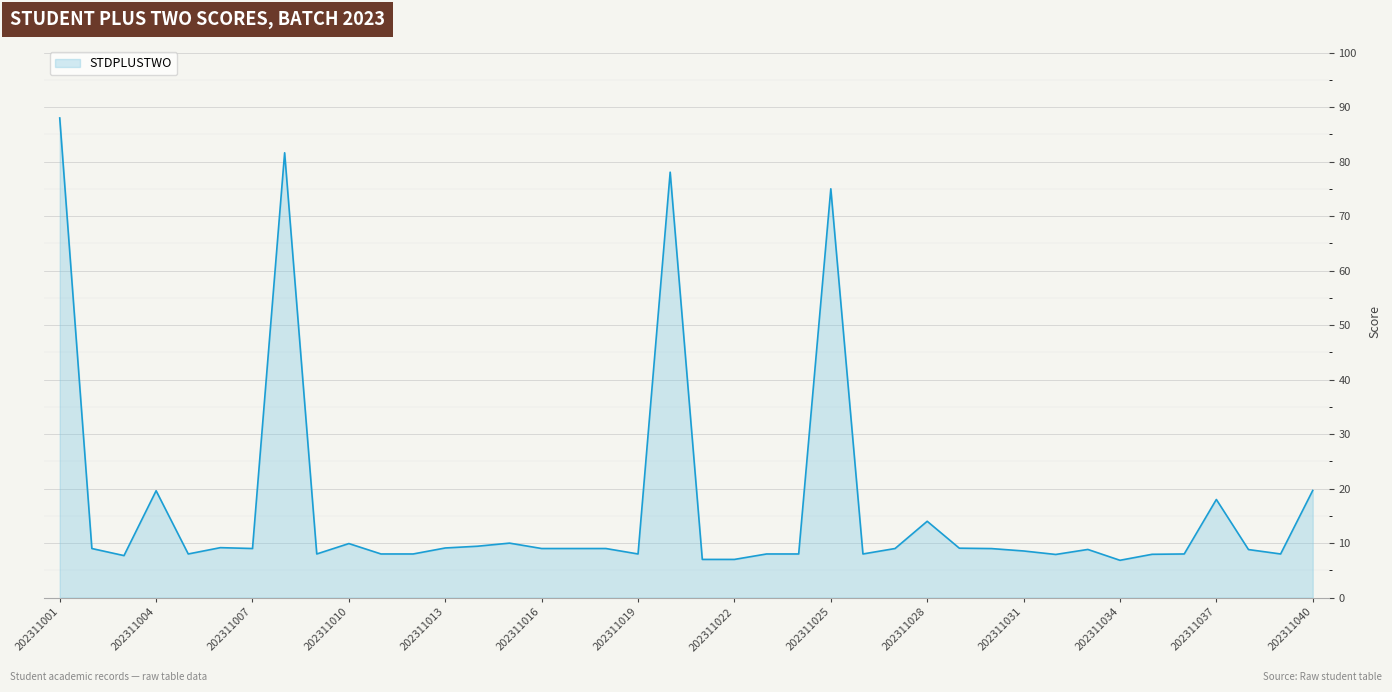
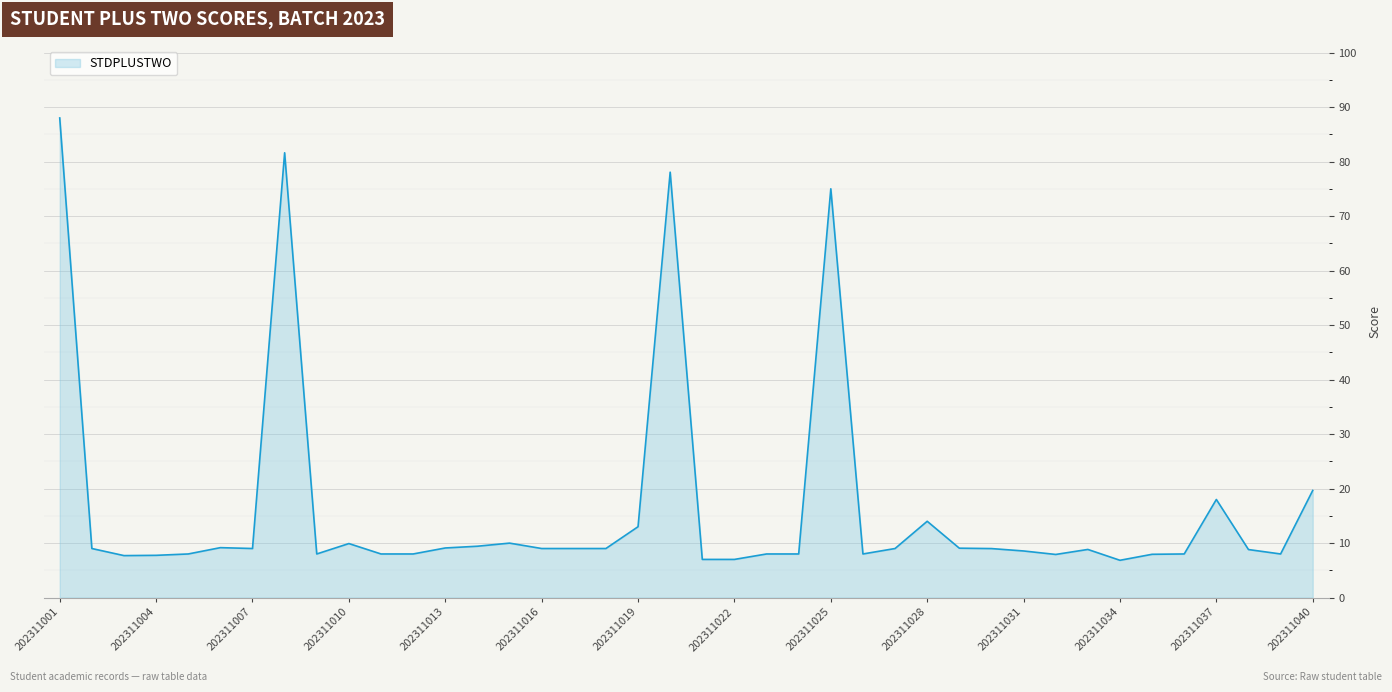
  {
    "202311001": 88,
-   "202311004": 20,
+   "202311004": 8,
    "202311007": 9,
    "202311010": 10,
    "202311013": 9,
    "202311016": 9,
-   "202311019": 8,
+   "202311019": 13,
    "202311022": 7,
    "202311025": 75,
    "202311028": 14,
    "202311031": 9,
    "202311034": 7,
    "202311037": 18,
    "202311040": 20
  }
